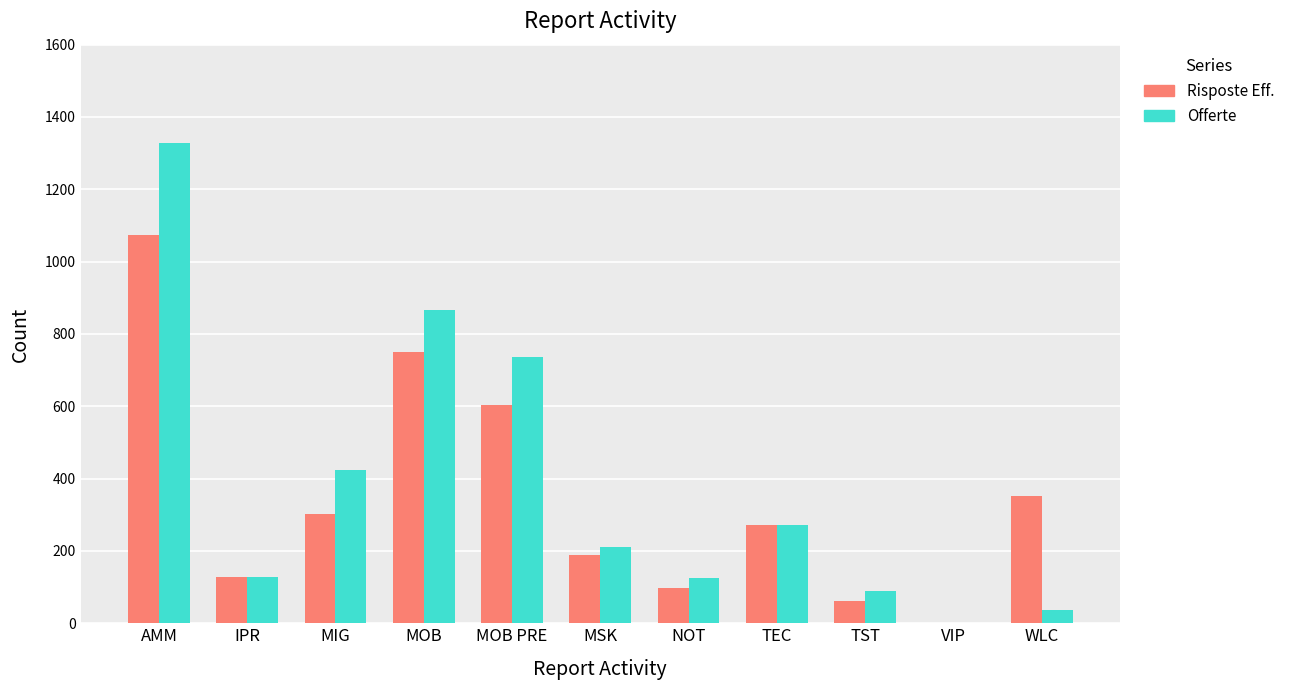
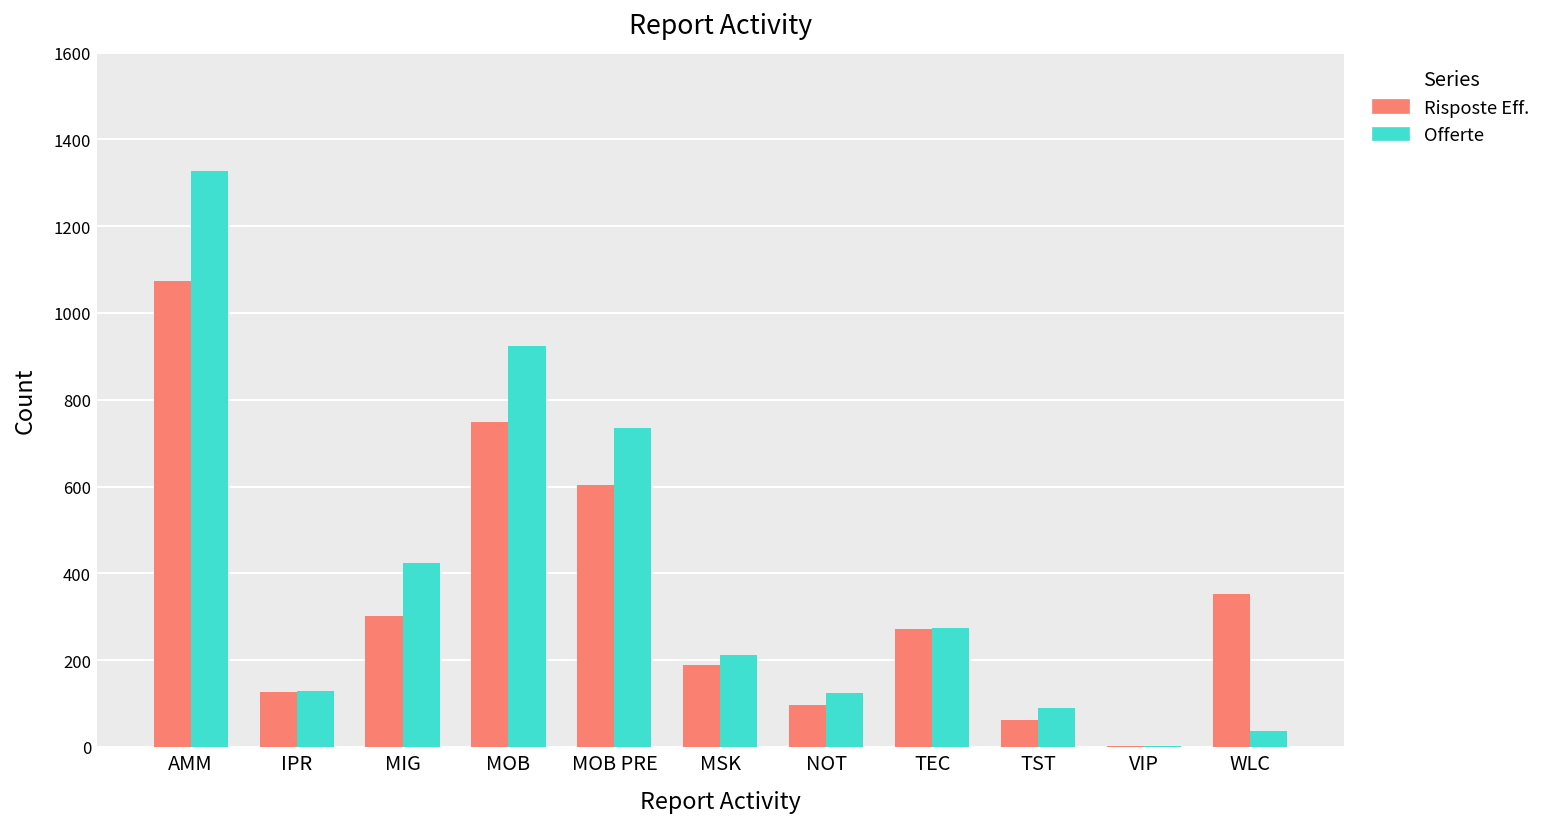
  {
    "Risposte Eff.": {
      "AMM": 1070,
      "IPR": 130,
      "MIG": 300,
      "MOB": 750,
      "MOB PRE": 600,
      "MSK": 190,
      "NOT": 100,
      "TEC": 270,
      "TST": 60,
      "WLC": 350
    },
    "Offerte": {
      "AMM": 1330,
      "IPR": 130,
      "MIG": 420,
-     "MOB": 870,
+     "MOB": 930,
      "MOB PRE": 740,
      "MSK": 210,
      "NOT": 120,
      "TEC": 270,
      "TST": 90,
      "WLC": 40
    }
  }
